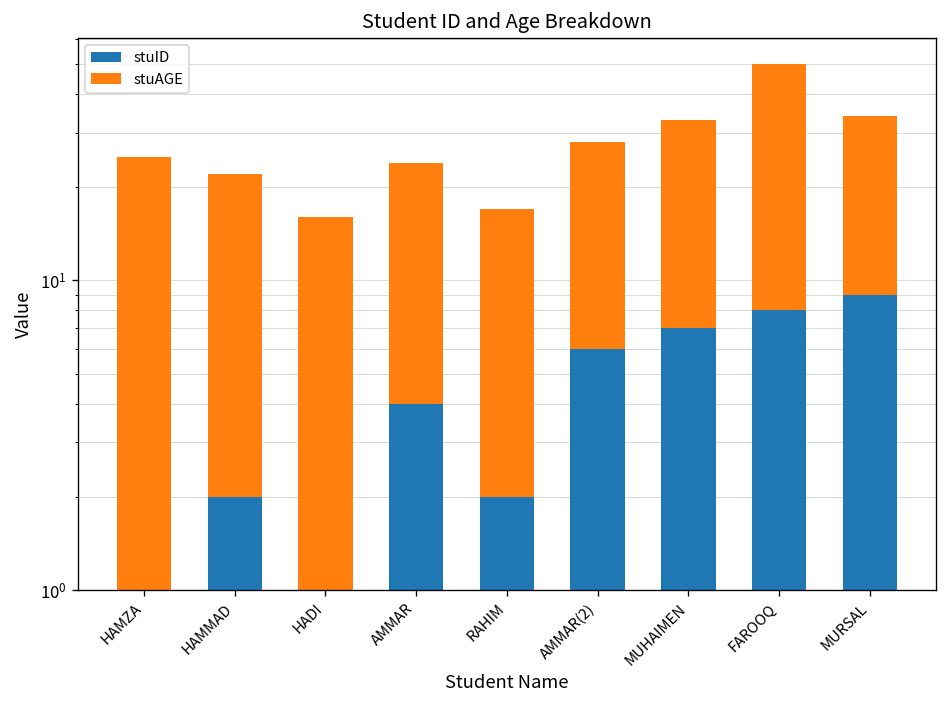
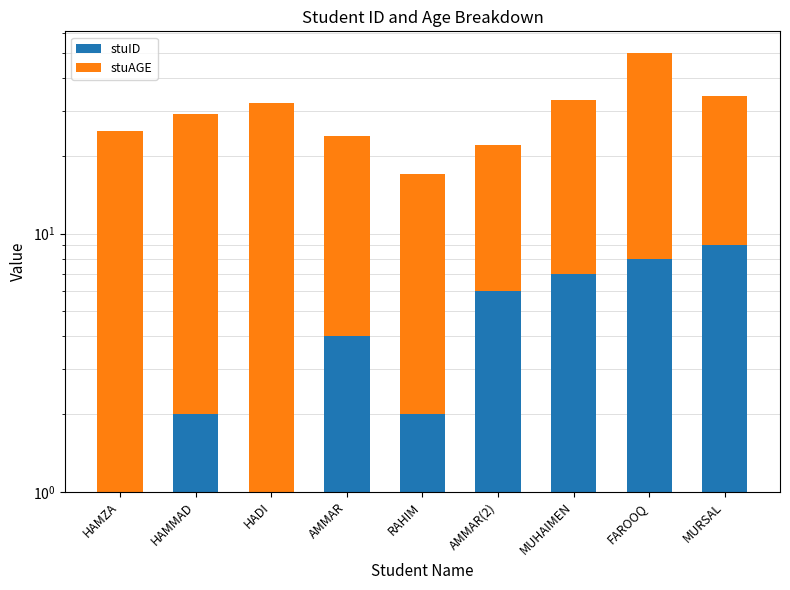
  {
    "stuID": {
      "HAMZA": 1,
      "HAMMAD": 2,
      "HADI": 1,
      "AMMAR": 4,
      "RAHIM": 2,
      "AMMAR(2)": 6,
      "MUHAIMEN": 7,
      "FAROOQ": 8,
      "MURSAL": 9
    },
    "stuAGE": {
      "HAMZA": 24,
-     "HAMMAD": 20,
-     "HADI": 15,
+     "HAMMAD": 27,
+     "HADI": 31,
      "AMMAR": 20,
      "RAHIM": 15,
-     "AMMAR(2)": 22,
+     "AMMAR(2)": 16,
      "MUHAIMEN": 26,
      "FAROOQ": 42,
      "MURSAL": 25
    }
  }
